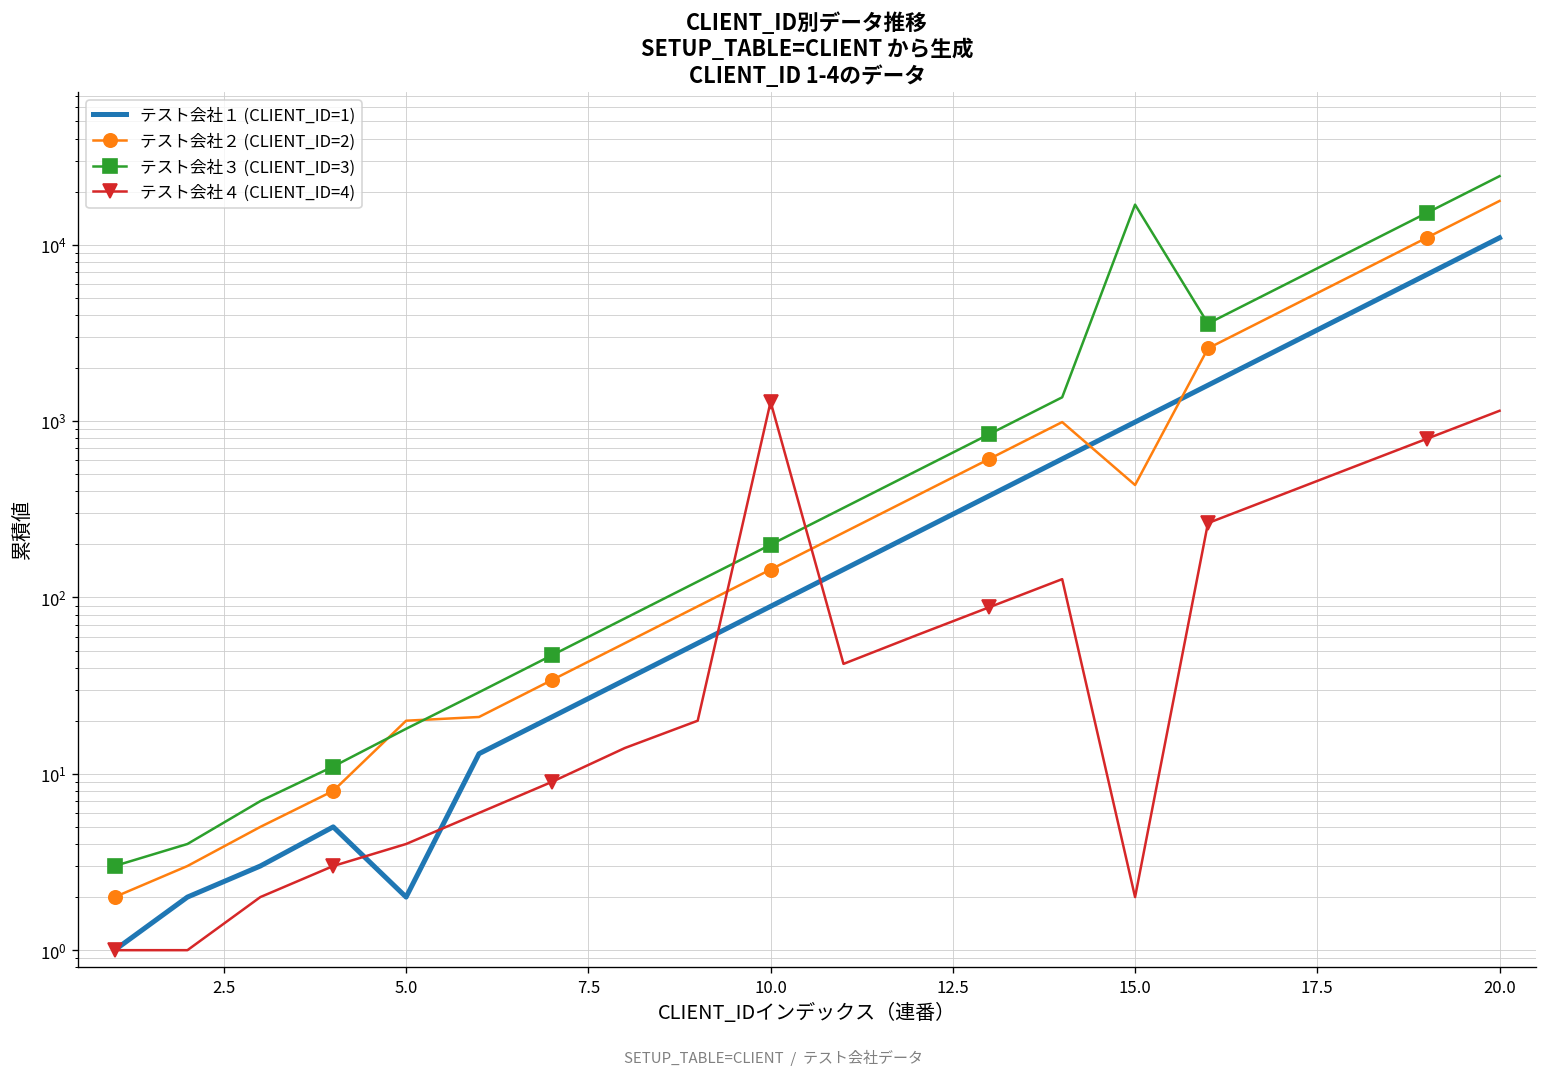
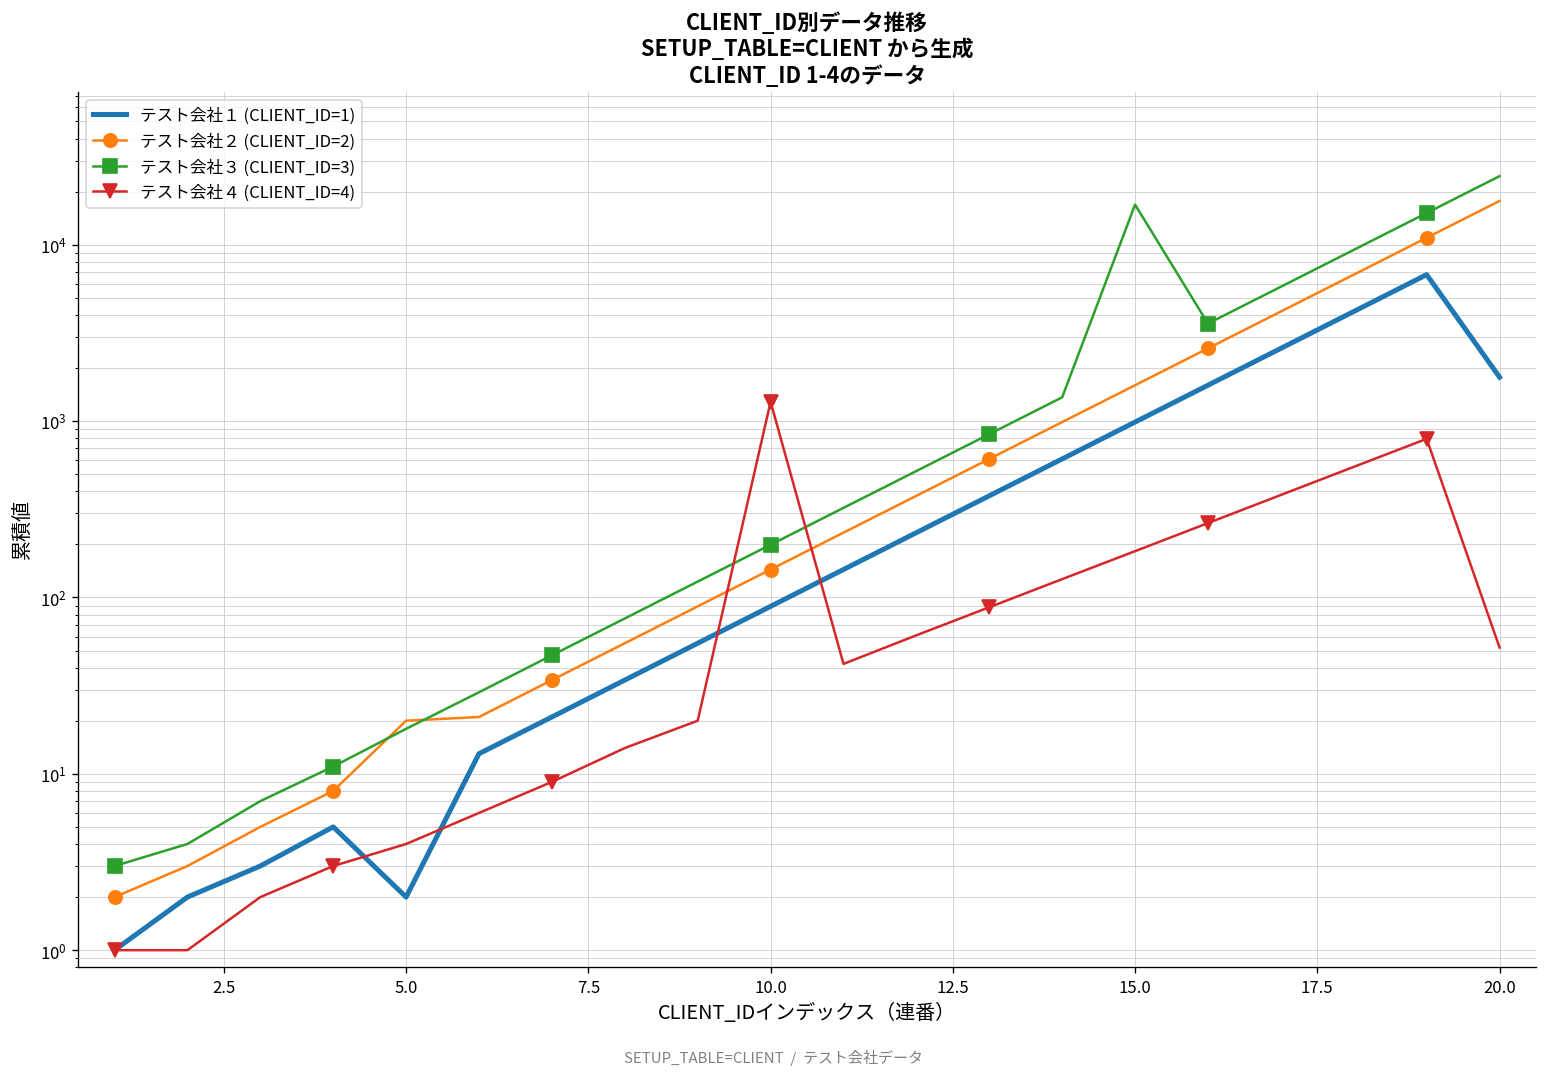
  {
    "テスト会社１ (CLIENT_ID=1)": {
      "5.0": 2,
      "10.0": 90,
      "15.0": 1000,
-     "20.0": 11000
+     "20.0": 1800
    },
    "テスト会社２ (CLIENT_ID=2)": {
      "5.0": 20,
      "10.0": 140,
-     "15.0": 430,
+     "15.0": 1600,
      "20.0": 18000
    },
    "テスト会社３ (CLIENT_ID=3)": {
      "5.0": 18,
      "10.0": 200,
      "15.0": 17000,
      "20.0": 24000
    },
    "テスト会社４ (CLIENT_ID=4)": {
      "5.0": 4,
      "10.0": 1300,
-     "15.0": 2,
-     "20.0": 1100
+     "15.0": 180,
+     "20.0": 52
    }
  }
